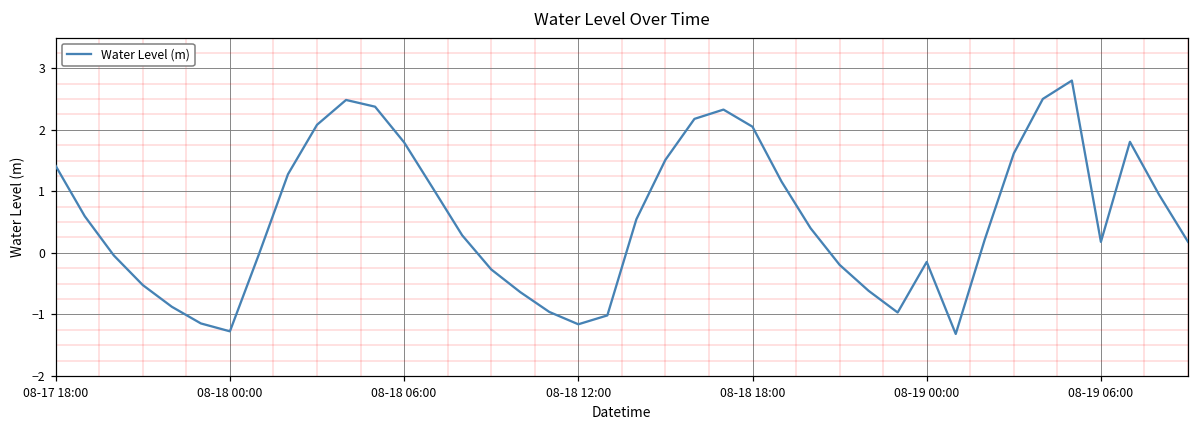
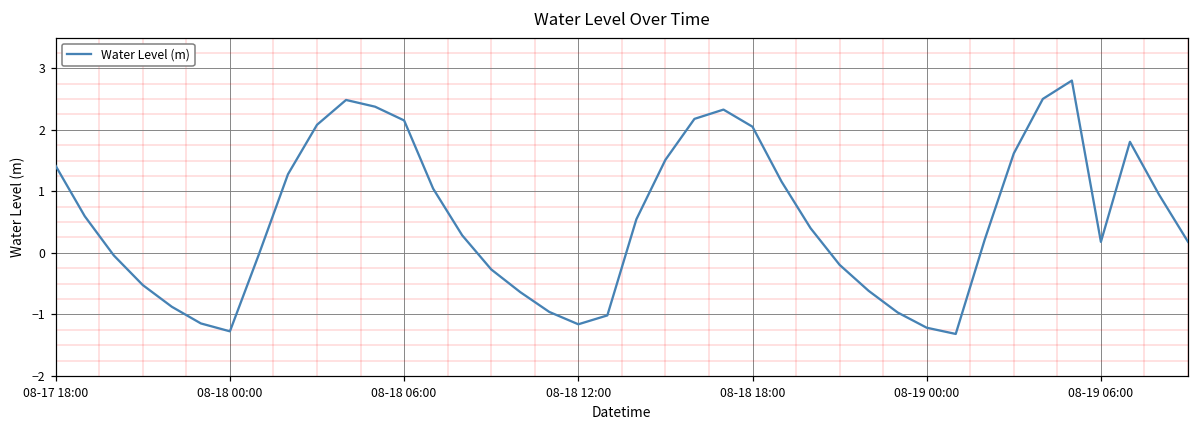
  {
    "08-17 18:00": 1.4,
    "08-18 00:00": -1.3,
-   "08-18 06:00": 1.8,
+   "08-18 06:00": 2.2,
    "08-18 12:00": -1.2,
    "08-18 18:00": 2.1,
-   "08-19 00:00": -0.1,
+   "08-19 00:00": -1.2,
    "08-19 06:00": 0.2
  }
